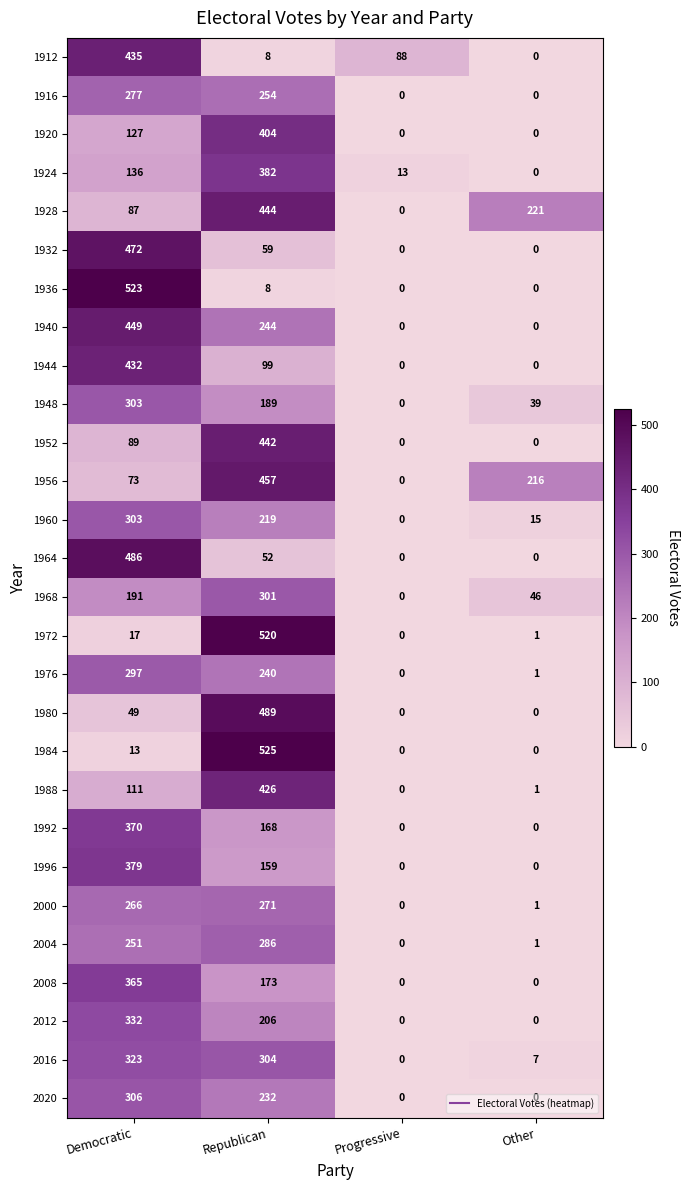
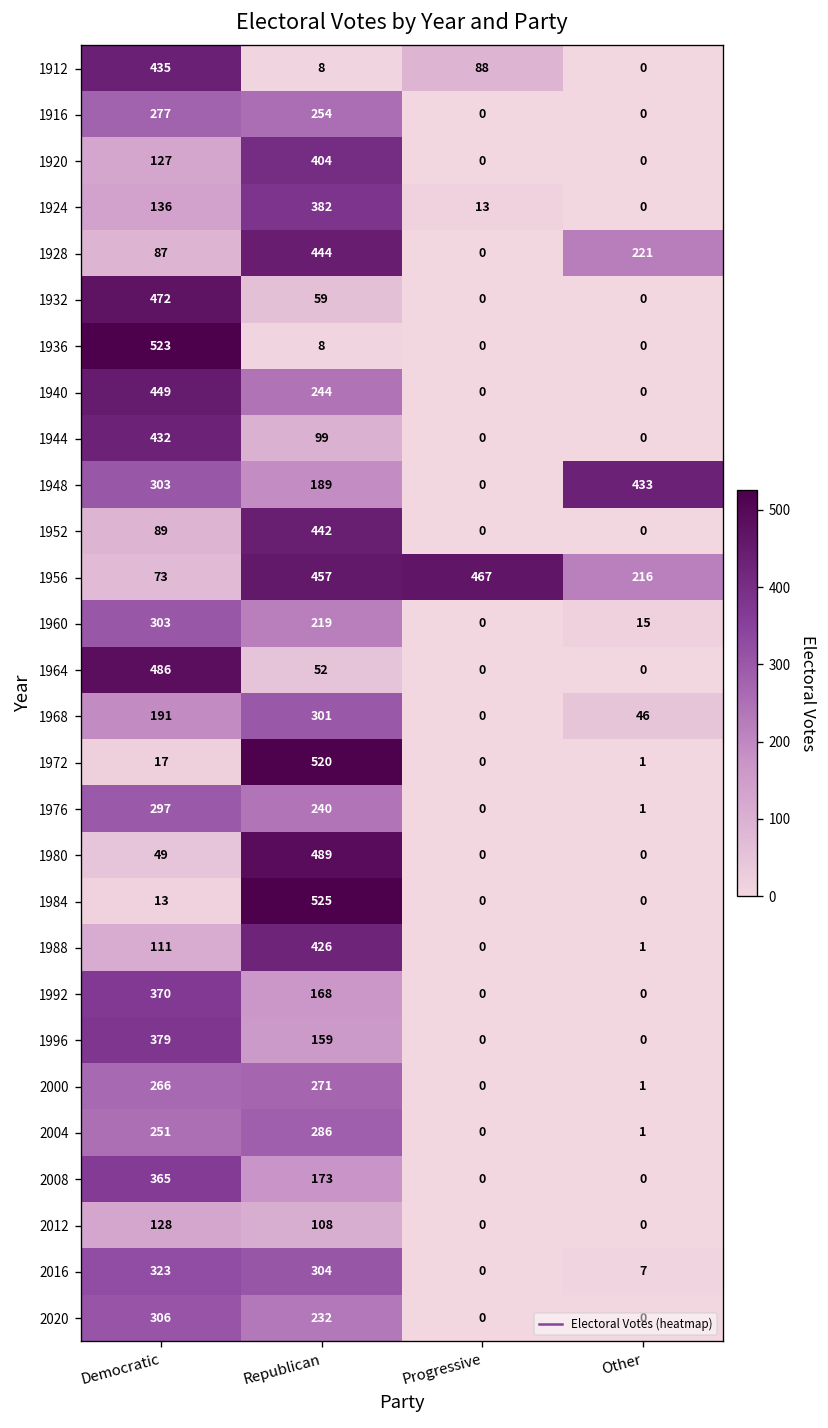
  {
    "1912": {
      "Democratic": 435,
      "Republican": 8,
      "Progressive": 88,
      "Other": 0
    },
    "1916": {
      "Democratic": 277,
      "Republican": 254,
      "Progressive": 0,
      "Other": 0
    },
    "1920": {
      "Democratic": 127,
      "Republican": 404,
      "Progressive": 0,
      "Other": 0
    },
    "1924": {
      "Democratic": 136,
      "Republican": 382,
      "Progressive": 13,
      "Other": 0
    },
    "1928": {
      "Democratic": 87,
      "Republican": 444,
      "Progressive": 0,
      "Other": 221
    },
    "1932": {
      "Democratic": 472,
      "Republican": 59,
      "Progressive": 0,
      "Other": 0
    },
    "1936": {
      "Democratic": 523,
      "Republican": 8,
      "Progressive": 0,
      "Other": 0
    },
    "1940": {
      "Democratic": 449,
      "Republican": 244,
      "Progressive": 0,
      "Other": 0
    },
    "1944": {
      "Democratic": 432,
      "Republican": 99,
      "Progressive": 0,
      "Other": 0
    },
    "1948": {
      "Democratic": 303,
      "Republican": 189,
      "Progressive": 0,
-     "Other": 39
+     "Other": 433
    },
    "1952": {
      "Democratic": 89,
      "Republican": 442,
      "Progressive": 0,
      "Other": 0
    },
    "1956": {
      "Democratic": 73,
      "Republican": 457,
-     "Progressive": 0,
+     "Progressive": 467,
      "Other": 216
    },
    "1960": {
      "Democratic": 303,
      "Republican": 219,
      "Progressive": 0,
      "Other": 15
    },
    "1964": {
      "Democratic": 486,
      "Republican": 52,
      "Progressive": 0,
      "Other": 0
    },
    "1968": {
      "Democratic": 191,
      "Republican": 301,
      "Progressive": 0,
      "Other": 46
    },
    "1972": {
      "Democratic": 17,
      "Republican": 520,
      "Progressive": 0,
      "Other": 1
    },
    "1976": {
      "Democratic": 297,
      "Republican": 240,
      "Progressive": 0,
      "Other": 1
    },
    "1980": {
      "Democratic": 49,
      "Republican": 489,
      "Progressive": 0,
      "Other": 0
    },
    "1984": {
      "Democratic": 13,
      "Republican": 525,
      "Progressive": 0,
      "Other": 0
    },
    "1988": {
      "Democratic": 111,
      "Republican": 426,
      "Progressive": 0,
      "Other": 1
    },
    "1992": {
      "Democratic": 370,
      "Republican": 168,
      "Progressive": 0,
      "Other": 0
    },
    "1996": {
      "Democratic": 379,
      "Republican": 159,
      "Progressive": 0,
      "Other": 0
    },
    "2000": {
      "Democratic": 266,
      "Republican": 271,
      "Progressive": 0,
      "Other": 1
    },
    "2004": {
      "Democratic": 251,
      "Republican": 286,
      "Progressive": 0,
      "Other": 1
    },
    "2008": {
      "Democratic": 365,
      "Republican": 173,
      "Progressive": 0,
      "Other": 0
    },
    "2012": {
-     "Democratic": 332,
-     "Republican": 206,
+     "Democratic": 128,
+     "Republican": 108,
      "Progressive": 0,
      "Other": 0
    },
    "2016": {
      "Democratic": 323,
      "Republican": 304,
      "Progressive": 0,
      "Other": 7
    },
    "2020": {
      "Democratic": 306,
      "Republican": 232,
      "Progressive": 0
    }
  }
